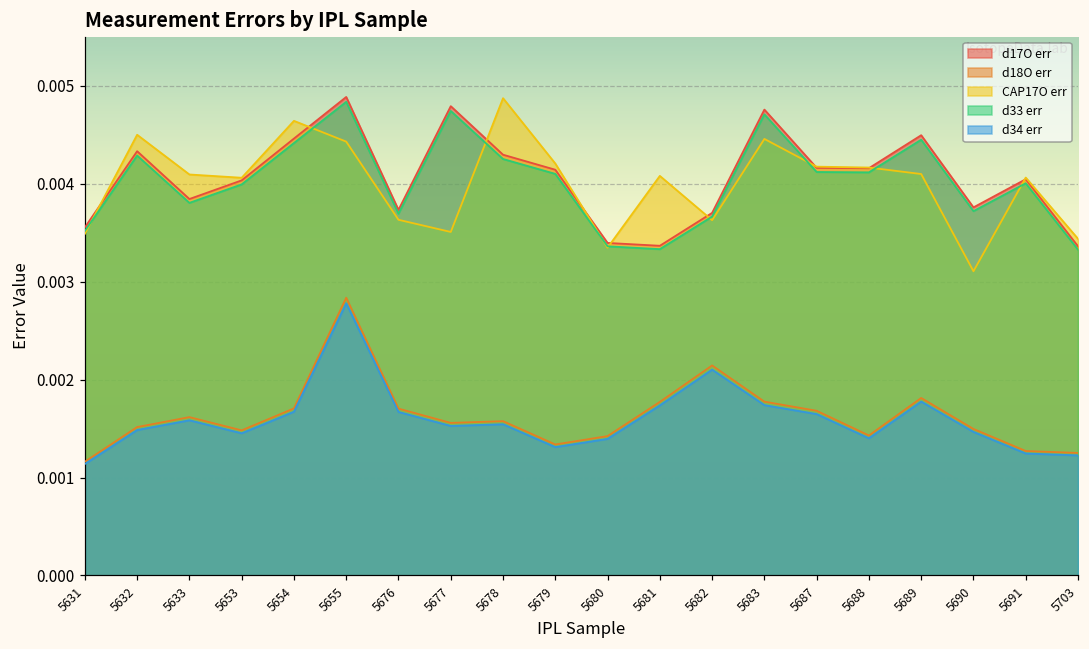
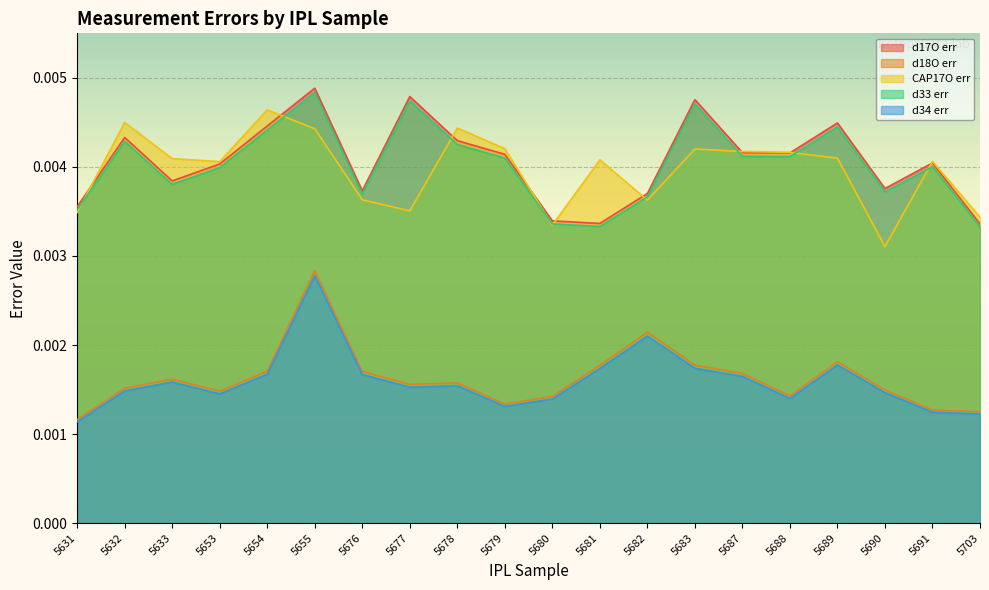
  {
    "CAP17O err": {
      "5631": 0.0035,
      "5632": 0.0045,
      "5633": 0.0041,
      "5654": 0.0046,
      "5655": 0.0044,
      "5676": 0.0036,
      "5677": 0.0035,
-     "5678": 0.0049,
+     "5678": 0.0044,
      "5679": 0.0042,
      "5681": 0.0041,
      "5682": 0.0036,
-     "5683": 0.0045,
+     "5683": 0.0042,
      "5689": 0.0041,
      "5690": 0.0031,
      "5703": 0.0034
    },
    "d33 err": {
      "5631": 0.0035,
      "5632": 0.0043,
      "5633": 0.0038,
      "5653": 0.0040,
      "5654": 0.0044,
      "5655": 0.0048,
      "5676": 0.0037,
      "5677": 0.0047,
      "5678": 0.0043,
      "5679": 0.0041,
      "5681": 0.0033,
      "5682": 0.0037,
      "5683": 0.0047,
      "5687": 0.0041,
      "5688": 0.0041,
      "5689": 0.0044,
      "5690": 0.0037,
      "5691": 0.0040,
      "5703": 0.0033
    },
    "d34 err": {
      "5632": 0.0015,
      "5633": 0.0016,
      "5653": 0.0015,
      "5654": 0.0017,
      "5655": 0.0028,
      "5676": 0.0017,
      "5677": 0.0015,
      "5678": 0.0015,
      "5681": 0.0017,
      "5682": 0.0021,
      "5683": 0.0017,
      "5687": 0.0016,
      "5688": 0.0014,
      "5689": 0.0018,
      "5690": 0.0015
    }
  }
